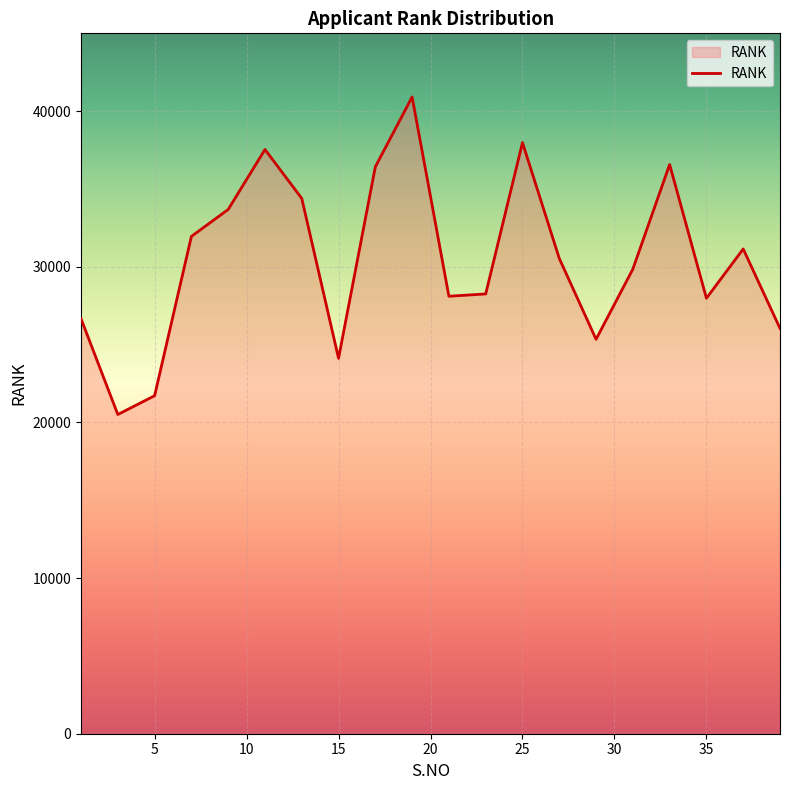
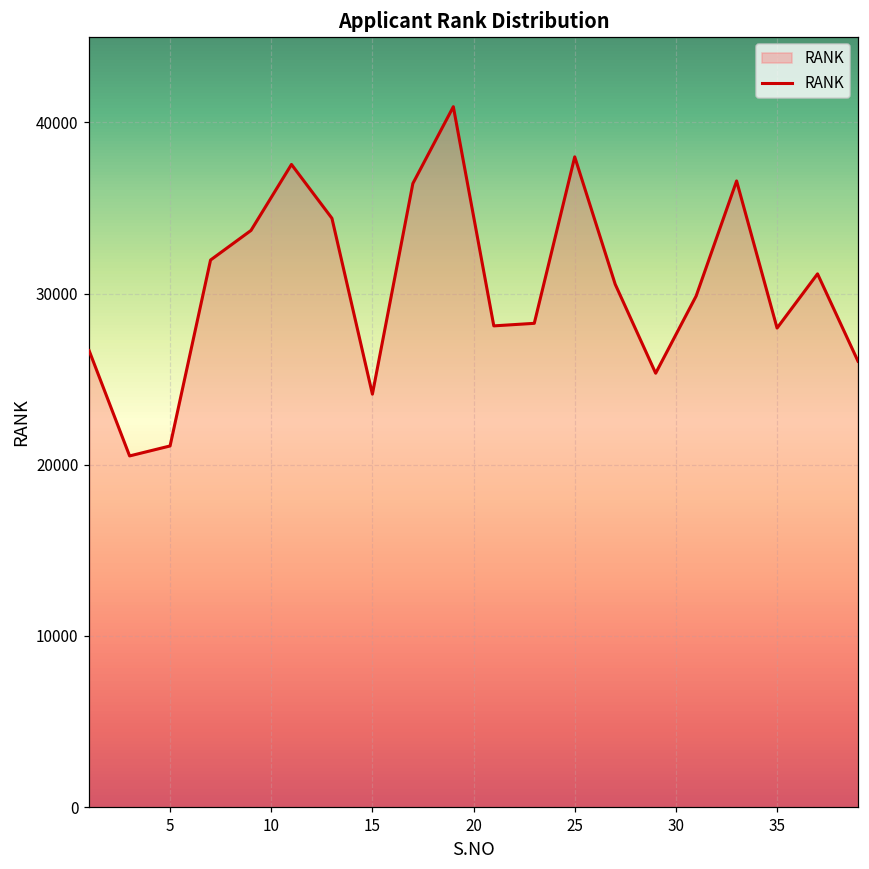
  {
-   "5": 21700,
+   "5": 21100,
    "15": 24100,
    "25": 38000,
    "35": 28000
  }
